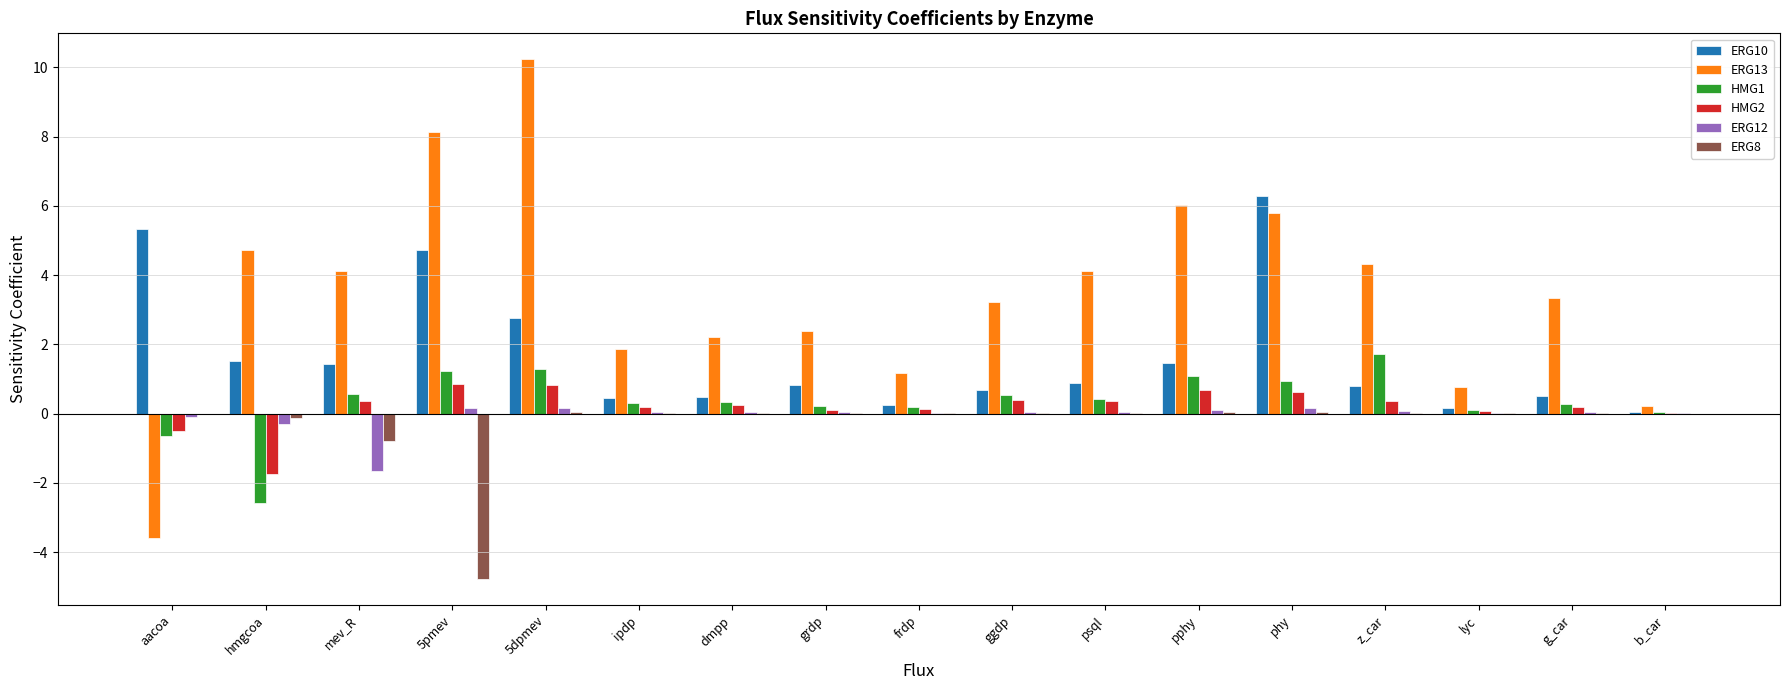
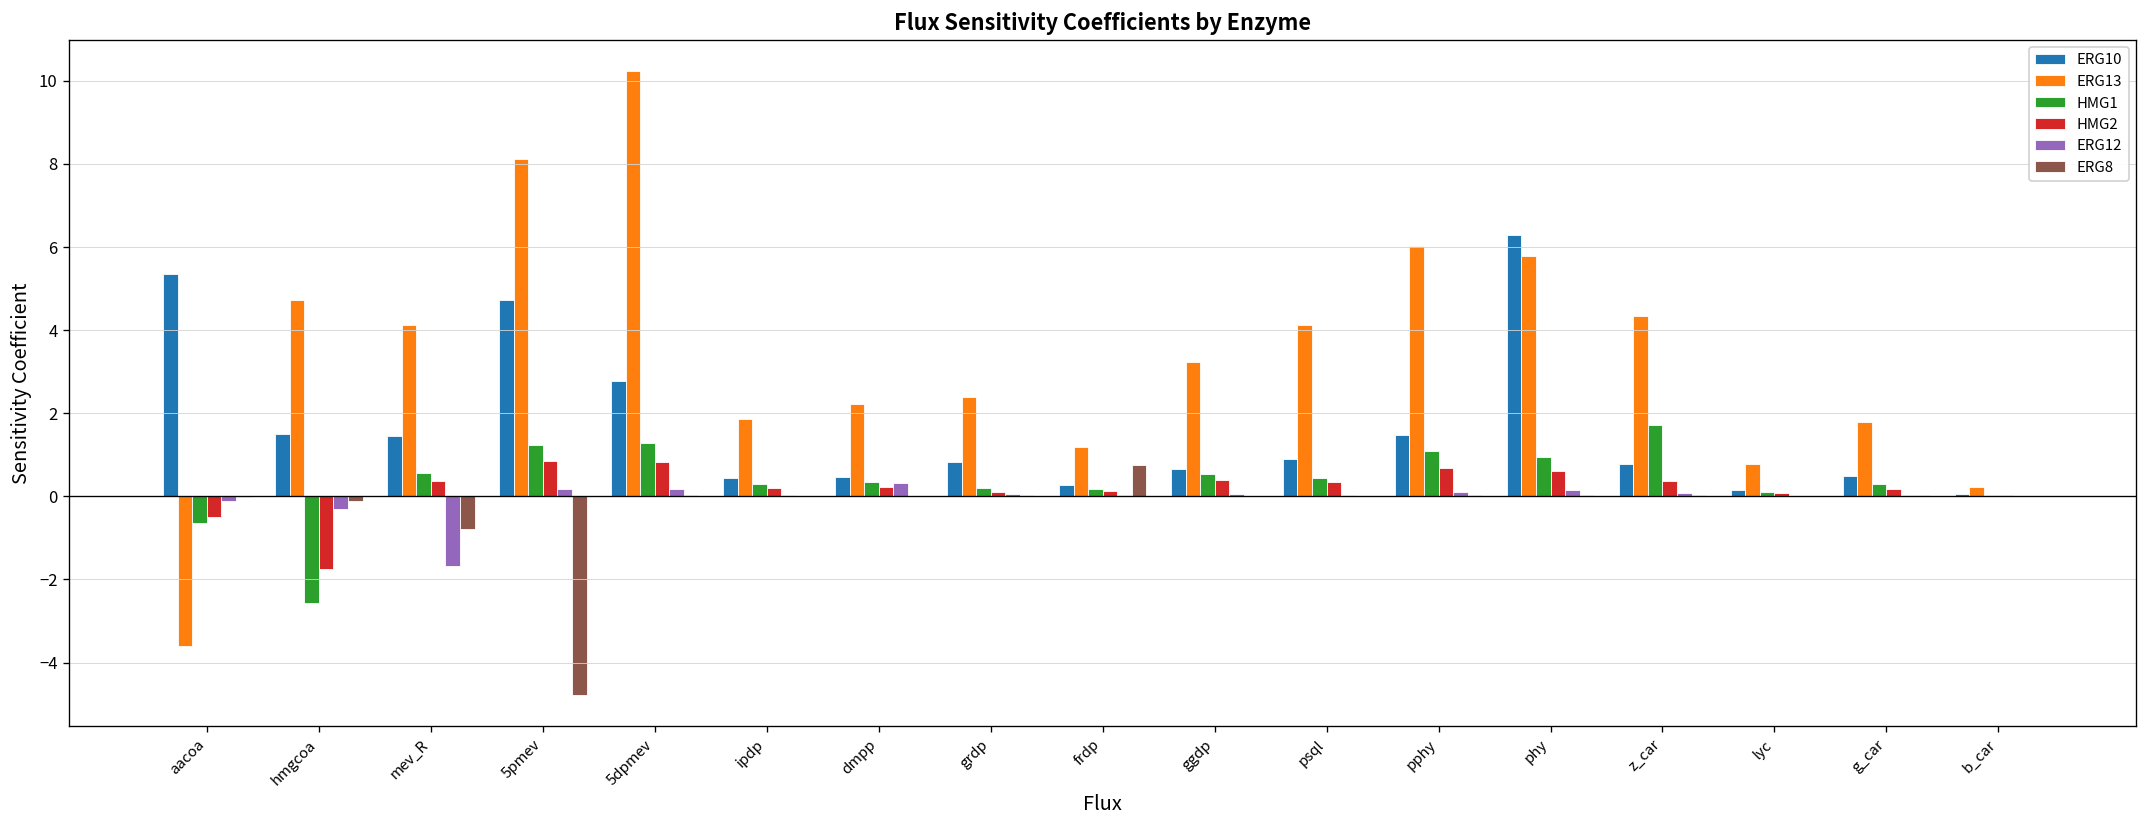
  {
    "ERG10": {
      "aacoa": 5.3,
      "hmgcoa": 1.5,
      "mev_R": 1.4,
      "5pmev": 4.7,
      "5dpmev": 2.8,
      "ipdp": 0.4,
      "dmpp": 0.5,
      "grdp": 0.8,
      "frdp": 0.3,
      "ggdp": 0.7,
      "psql": 0.9,
      "pphy": 1.5,
      "phy": 6.3,
      "z_car": 0.8,
      "lyc": 0.2,
      "g_car": 0.5
    },
    "ERG13": {
      "aacoa": -3.6,
      "hmgcoa": 4.7,
      "mev_R": 4.1,
      "5pmev": 8.1,
      "5dpmev": 10.2,
      "ipdp": 1.9,
      "dmpp": 2.2,
      "grdp": 2.4,
      "frdp": 1.2,
      "ggdp": 3.2,
      "psql": 4.1,
      "pphy": 6.0,
      "phy": 5.8,
      "z_car": 4.3,
      "lyc": 0.8,
-     "g_car": 3.3,
+     "g_car": 1.8,
      "b_car": 0.2
    },
    "HMG1": {
      "aacoa": -0.6,
      "hmgcoa": -2.6,
      "mev_R": 0.6,
      "5pmev": 1.2,
      "5dpmev": 1.3,
      "ipdp": 0.3,
      "dmpp": 0.3,
      "grdp": 0.2,
      "frdp": 0.2,
      "ggdp": 0.5,
      "psql": 0.4,
      "pphy": 1.1,
      "phy": 0.9,
      "z_car": 1.7,
      "lyc": 0.1,
      "g_car": 0.3
    },
    "HMG2": {
      "aacoa": -0.5,
      "hmgcoa": -1.7,
      "mev_R": 0.4,
      "5pmev": 0.8,
      "5dpmev": 0.8,
      "ipdp": 0.2,
      "dmpp": 0.2,
      "grdp": 0.1,
      "frdp": 0.1,
      "ggdp": 0.4,
      "psql": 0.4,
      "pphy": 0.7,
      "phy": 0.6,
      "z_car": 0.4,
      "lyc": 0.1,
      "g_car": 0.2
    },
    "ERG12": {
      "aacoa": -0.1,
      "hmgcoa": -0.3,
      "mev_R": -1.7,
      "5pmev": 0.2,
      "5dpmev": 0.2,
-     "dmpp": 0.0,
+     "dmpp": 0.3,
      "pphy": 0.1,
      "phy": 0.1
    },
    "ERG8": {
      "hmgcoa": -0.1,
      "mev_R": -0.8,
      "5pmev": -4.8,
-     "frdp": 0.0
+     "frdp": 0.8
    }
  }
